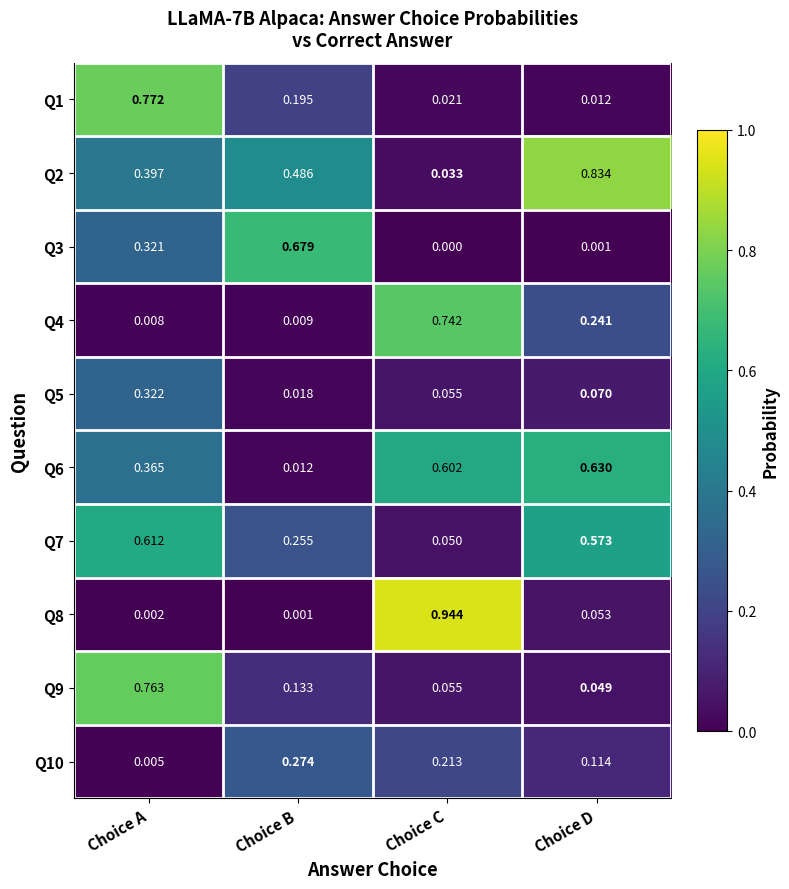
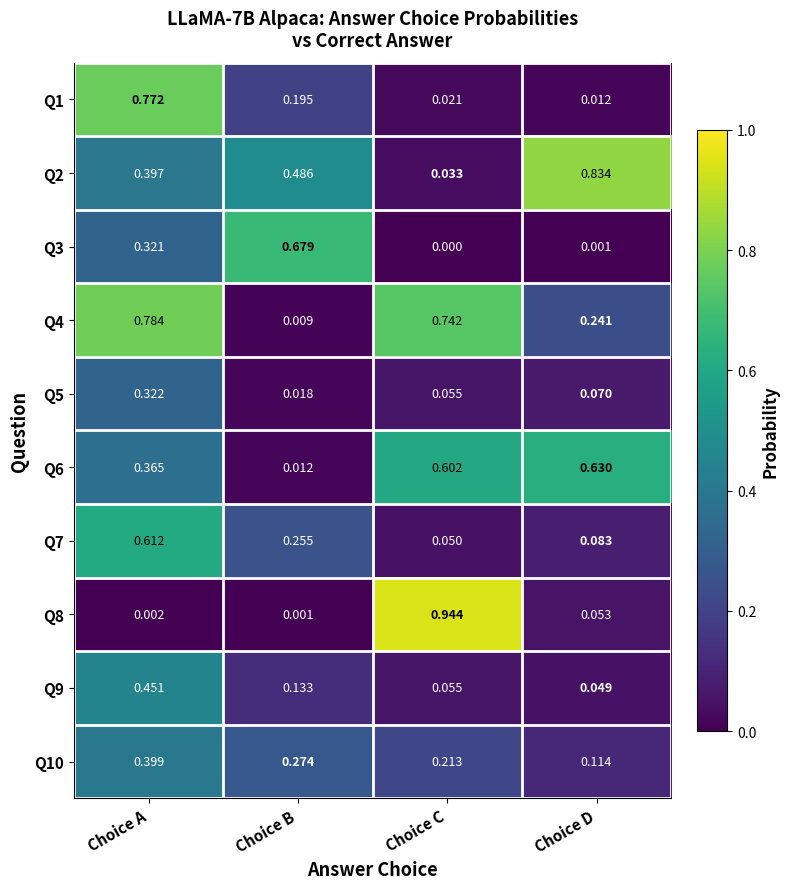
  {
    "Q1": {
      "Choice A": 0.772,
      "Choice B": 0.195,
      "Choice C": 0.021,
      "Choice D": 0.012
    },
    "Q2": {
      "Choice A": 0.397,
      "Choice B": 0.486,
      "Choice C": 0.033,
      "Choice D": 0.834
    },
    "Q3": {
      "Choice A": 0.321,
      "Choice B": 0.679,
      "Choice C": 0.000,
      "Choice D": 0.001
    },
    "Q4": {
-     "Choice A": 0.008,
+     "Choice A": 0.784,
      "Choice B": 0.009,
      "Choice C": 0.742,
      "Choice D": 0.241
    },
    "Q5": {
      "Choice A": 0.322,
      "Choice B": 0.018,
      "Choice C": 0.055,
      "Choice D": 0.070
    },
    "Q6": {
      "Choice A": 0.365,
      "Choice B": 0.012,
      "Choice C": 0.602,
      "Choice D": 0.630
    },
    "Q7": {
      "Choice A": 0.612,
      "Choice B": 0.255,
      "Choice C": 0.050,
-     "Choice D": 0.573
+     "Choice D": 0.083
    },
    "Q8": {
      "Choice A": 0.002,
      "Choice B": 0.001,
      "Choice C": 0.944,
      "Choice D": 0.053
    },
    "Q9": {
-     "Choice A": 0.763,
+     "Choice A": 0.451,
      "Choice B": 0.133,
      "Choice C": 0.055,
      "Choice D": 0.049
    },
    "Q10": {
-     "Choice A": 0.005,
+     "Choice A": 0.399,
      "Choice B": 0.274,
      "Choice C": 0.213,
      "Choice D": 0.114
    }
  }
